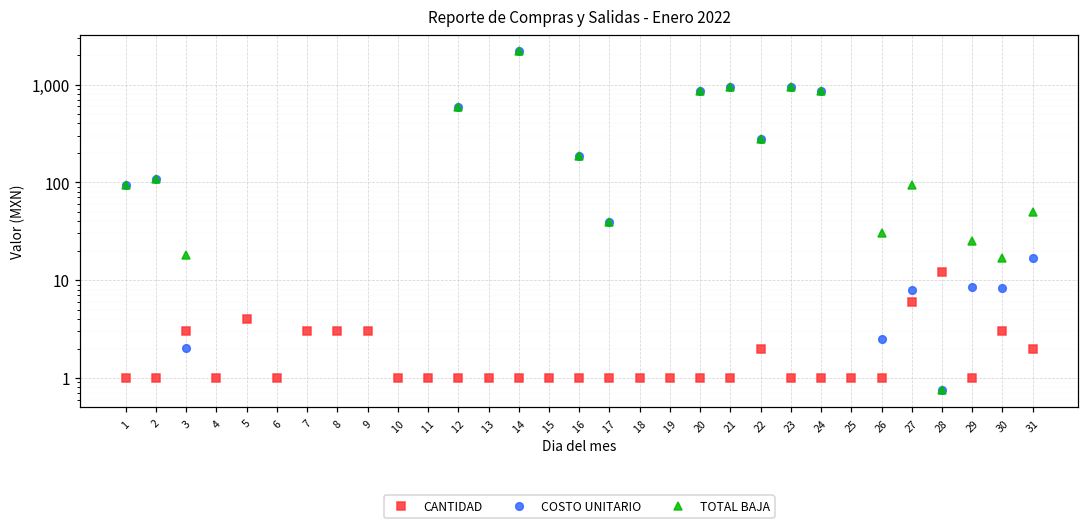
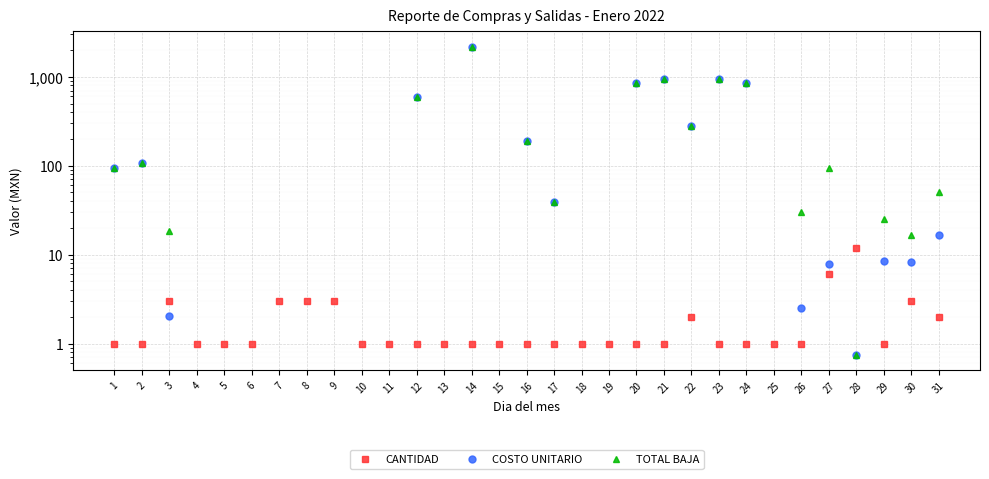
  {
    "CANTIDAD": {
      "1": 1,
      "2": 1,
      "3": 3,
      "4": 1,
-     "5": 4,
+     "5": 1,
      "6": 1,
      "7": 3,
      "8": 3,
      "9": 3,
      "10": 1,
      "11": 1,
      "12": 1,
      "13": 1,
      "14": 1,
      "15": 1,
      "16": 1,
      "17": 1,
      "18": 1,
      "19": 1,
      "20": 1,
      "21": 1,
      "22": 2,
      "23": 1,
      "24": 1,
      "25": 1,
      "26": 1,
      "27": 6,
      "28": 12,
      "29": 1,
      "30": 3,
      "31": 2
    },
    "COSTO UNITARIO": {
      "3": 2,
      "26": 2.5,
      "27": 8,
      "29": 8,
      "30": 8,
      "31": 17
    },
    "TOTAL BAJA": {
      "3": 18,
      "26": 30,
      "27": 90,
      "29": 25,
      "30": 17,
      "31": 50
    }
  }
